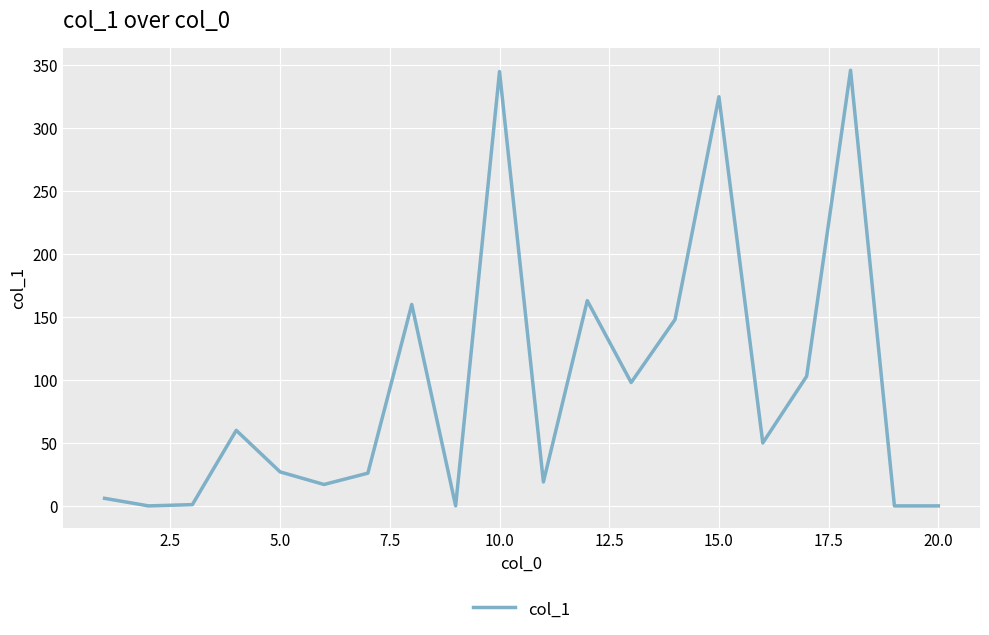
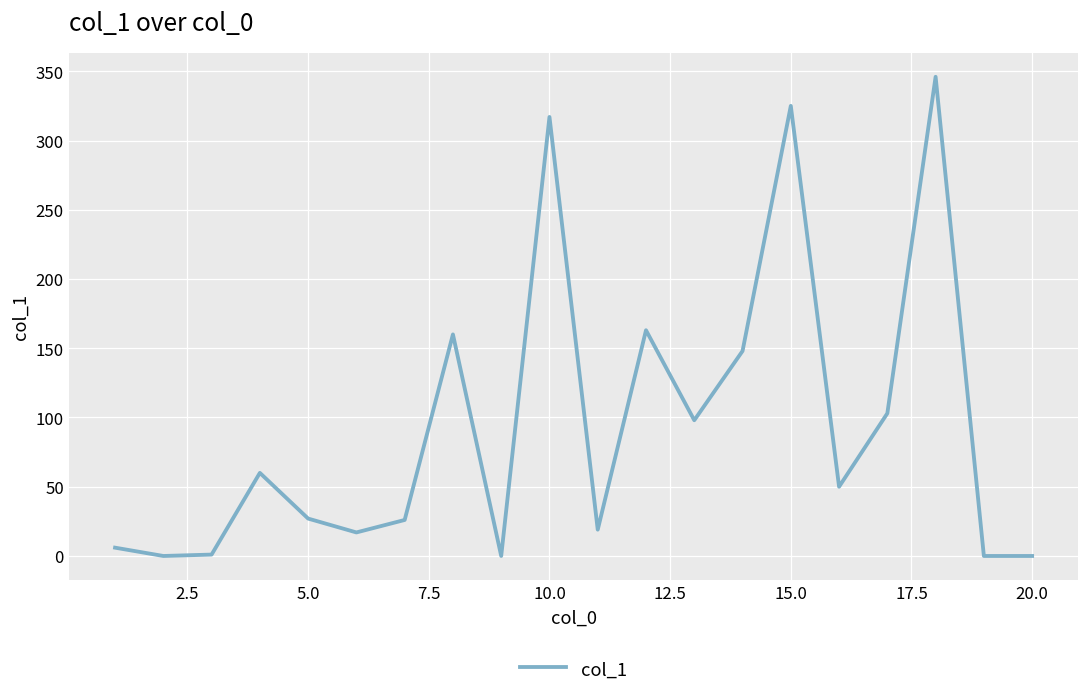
  {
    "5.0": 27,
-   "10.0": 345,
+   "10.0": 317,
    "15.0": 325,
    "20.0": 0
  }
